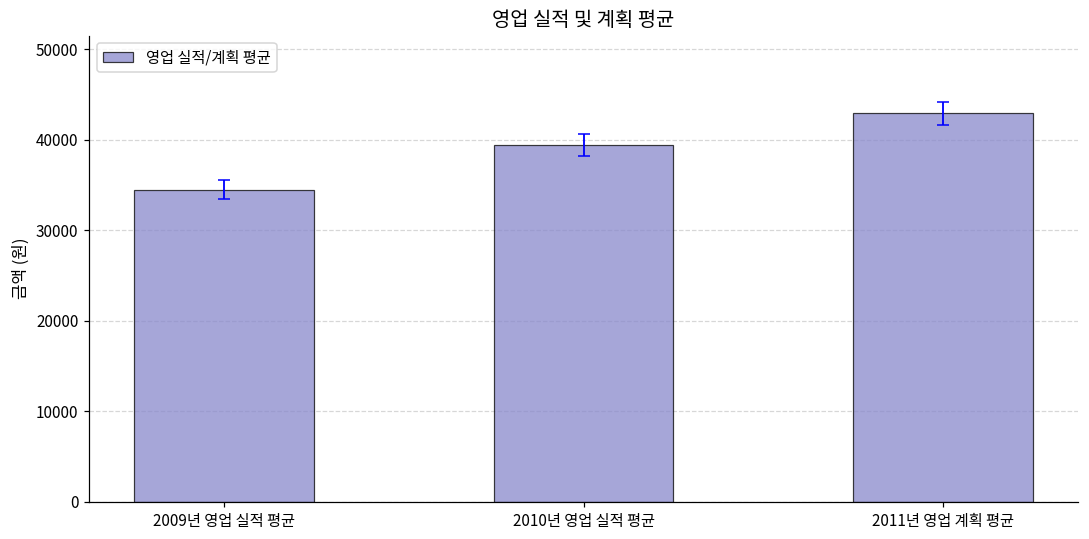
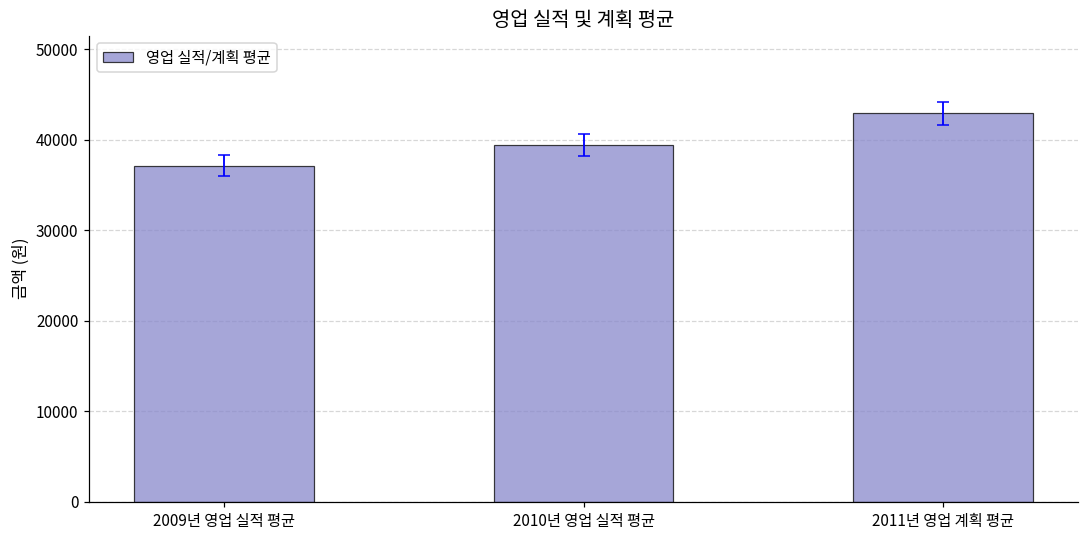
  {
    "영업 실적/계획 평균": {
-     "2009년 영업 실적 평균": 35000,
+     "2009년 영업 실적 평균": 37000,
      "2010년 영업 실적 평균": 39000,
      "2011년 영업 계획 평균": 43000
    }
  }
